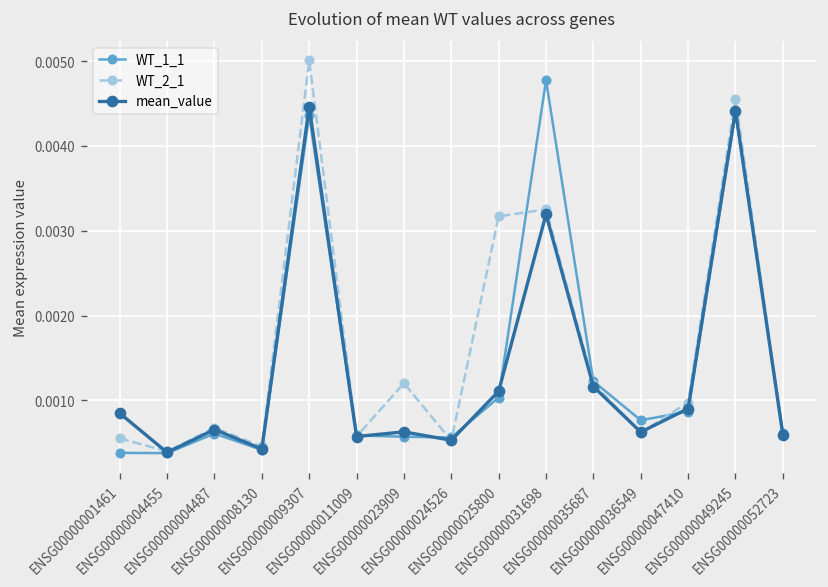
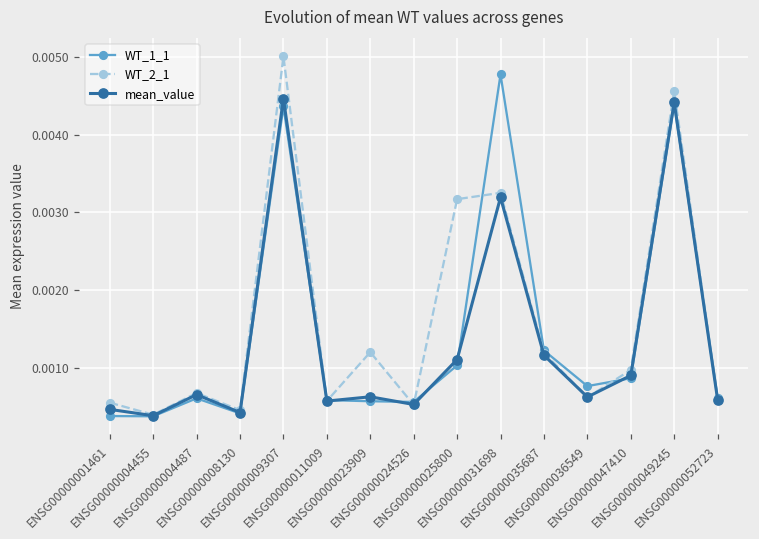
  {
    "WT_1_1": {
      "ENSG00000001461": 0.0004,
      "ENSG00000004487": 0.0006,
      "ENSG00000009307": 0.0044,
      "ENSG00000023909": 0.0006,
      "ENSG00000025800": 0.0010,
      "ENSG00000031698": 0.0048,
      "ENSG00000036549": 0.0008
    },
    "WT_2_1": {
      "ENSG00000001461": 0.0006,
      "ENSG00000009307": 0.0050,
      "ENSG00000023909": 0.0012,
      "ENSG00000025800": 0.0032,
      "ENSG00000031698": 0.0033,
      "ENSG00000047410": 0.0010,
      "ENSG00000049245": 0.0046
    },
    "mean_value": {
-     "ENSG00000001461": 0.0008,
+     "ENSG00000001461": 0.0005,
      "ENSG00000009307": 0.0045,
      "ENSG00000023909": 0.0006,
      "ENSG00000025800": 0.0011,
      "ENSG00000031698": 0.0032
    }
  }
